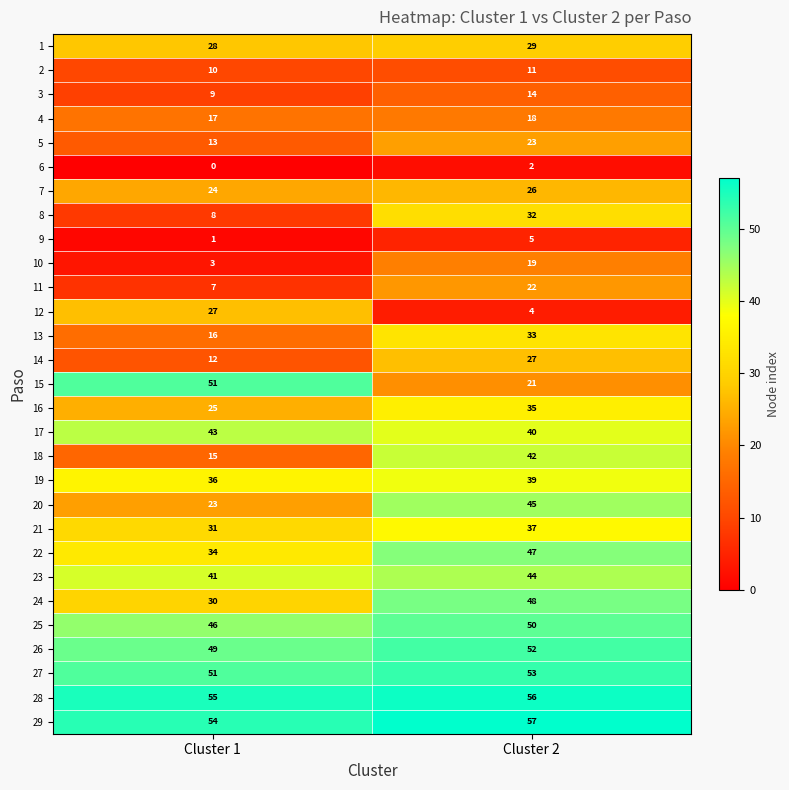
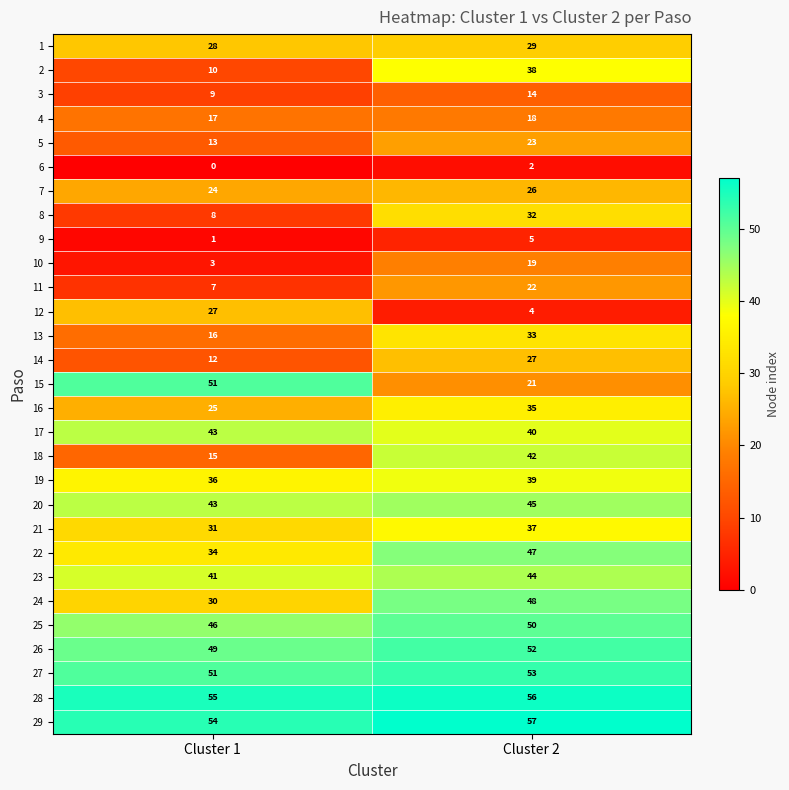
  {
    "1": {
      "Cluster 1": 28,
      "Cluster 2": 29
    },
    "2": {
      "Cluster 1": 10,
-     "Cluster 2": 11
+     "Cluster 2": 38
    },
    "3": {
      "Cluster 1": 9,
      "Cluster 2": 14
    },
    "4": {
      "Cluster 1": 17,
      "Cluster 2": 18
    },
    "5": {
      "Cluster 1": 13,
      "Cluster 2": 23
    },
    "6": {
      "Cluster 1": 0,
      "Cluster 2": 2
    },
    "7": {
      "Cluster 1": 24,
      "Cluster 2": 26
    },
    "8": {
      "Cluster 1": 8,
      "Cluster 2": 32
    },
    "9": {
      "Cluster 1": 1,
      "Cluster 2": 5
    },
    "10": {
      "Cluster 1": 3,
      "Cluster 2": 19
    },
    "11": {
      "Cluster 1": 7,
      "Cluster 2": 22
    },
    "12": {
      "Cluster 1": 27,
      "Cluster 2": 4
    },
    "13": {
      "Cluster 1": 16,
      "Cluster 2": 33
    },
    "14": {
      "Cluster 1": 12,
      "Cluster 2": 27
    },
    "15": {
      "Cluster 1": 51,
      "Cluster 2": 21
    },
    "16": {
      "Cluster 1": 25,
      "Cluster 2": 35
    },
    "17": {
      "Cluster 1": 43,
      "Cluster 2": 40
    },
    "18": {
      "Cluster 1": 15,
      "Cluster 2": 42
    },
    "19": {
      "Cluster 1": 36,
      "Cluster 2": 39
    },
    "20": {
-     "Cluster 1": 23,
+     "Cluster 1": 43,
      "Cluster 2": 45
    },
    "21": {
      "Cluster 1": 31,
      "Cluster 2": 37
    },
    "22": {
      "Cluster 1": 34,
      "Cluster 2": 47
    },
    "23": {
      "Cluster 1": 41,
      "Cluster 2": 44
    },
    "24": {
      "Cluster 1": 30,
      "Cluster 2": 48
    },
    "25": {
      "Cluster 1": 46,
      "Cluster 2": 50
    },
    "26": {
      "Cluster 1": 49,
      "Cluster 2": 52
    },
    "27": {
      "Cluster 1": 51,
      "Cluster 2": 53
    },
    "28": {
      "Cluster 1": 55,
      "Cluster 2": 56
    },
    "29": {
      "Cluster 1": 54,
      "Cluster 2": 57
    }
  }
